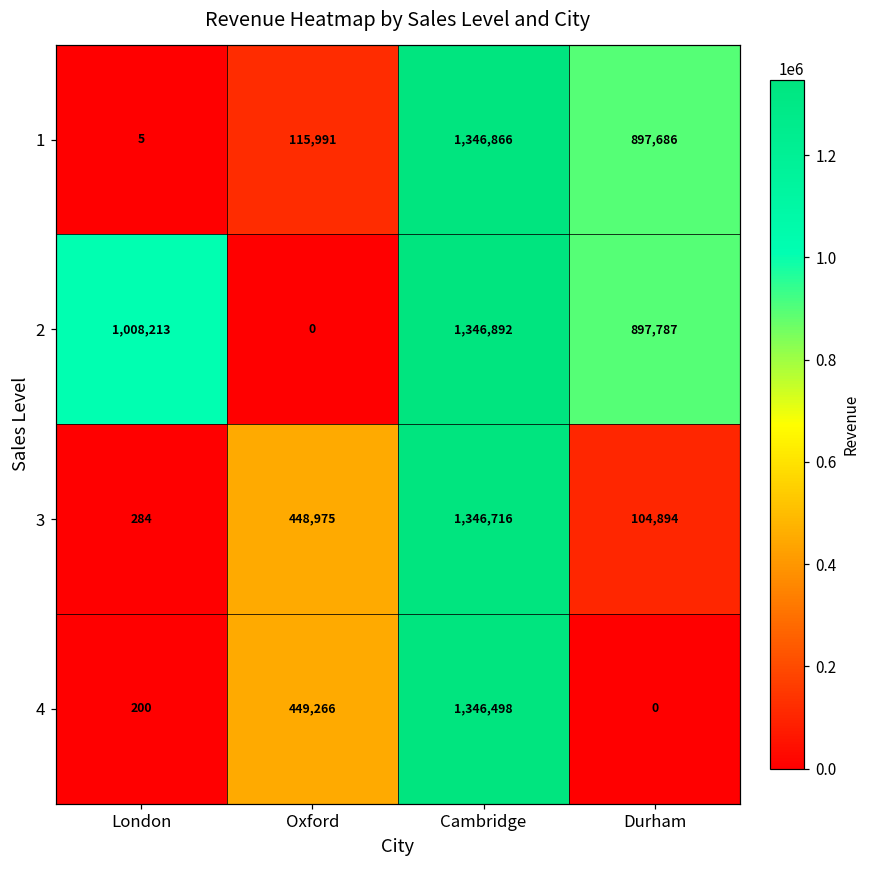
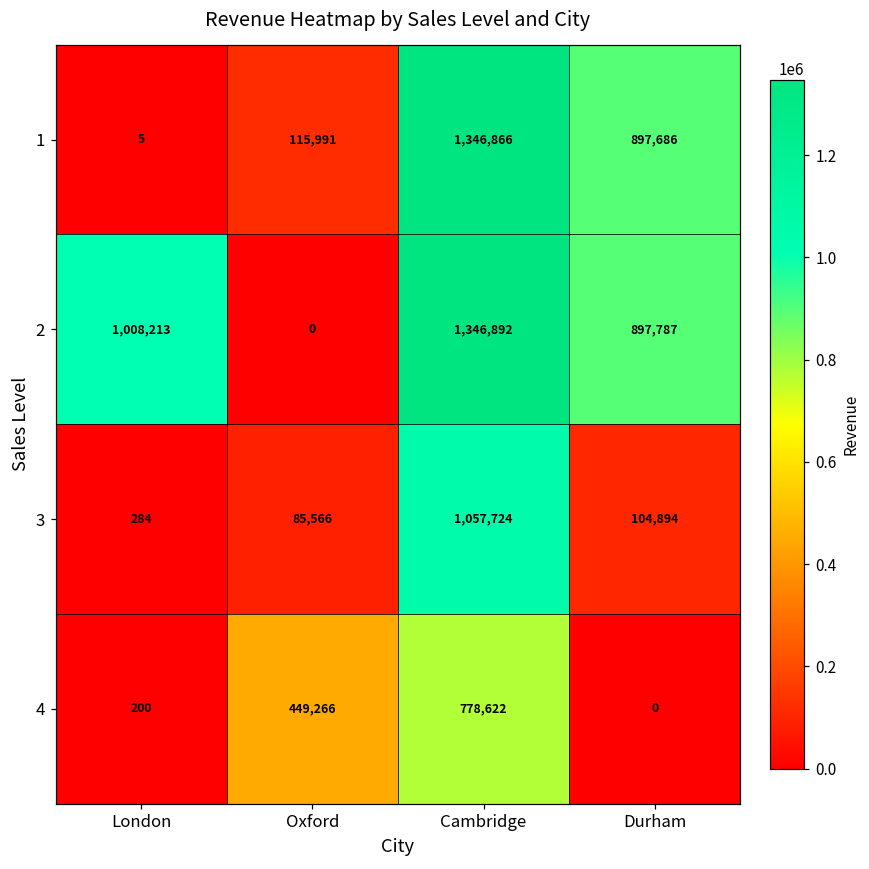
  {
    "1": {
      "London": "5",
      "Oxford": "115,991",
      "Cambridge": "1,346,866",
      "Durham": "897,686"
    },
    "2": {
      "London": "1,008,213",
      "Oxford": "0",
      "Cambridge": "1,346,892",
      "Durham": "897,787"
    },
    "3": {
      "London": "284",
-     "Oxford": "448,975",
-     "Cambridge": "1,346,716",
+     "Oxford": "85,566",
+     "Cambridge": "1,057,724",
      "Durham": "104,894"
    },
    "4": {
      "London": "200",
      "Oxford": "449,266",
-     "Cambridge": "1,346,498",
+     "Cambridge": "778,622",
      "Durham": "0"
    }
  }
